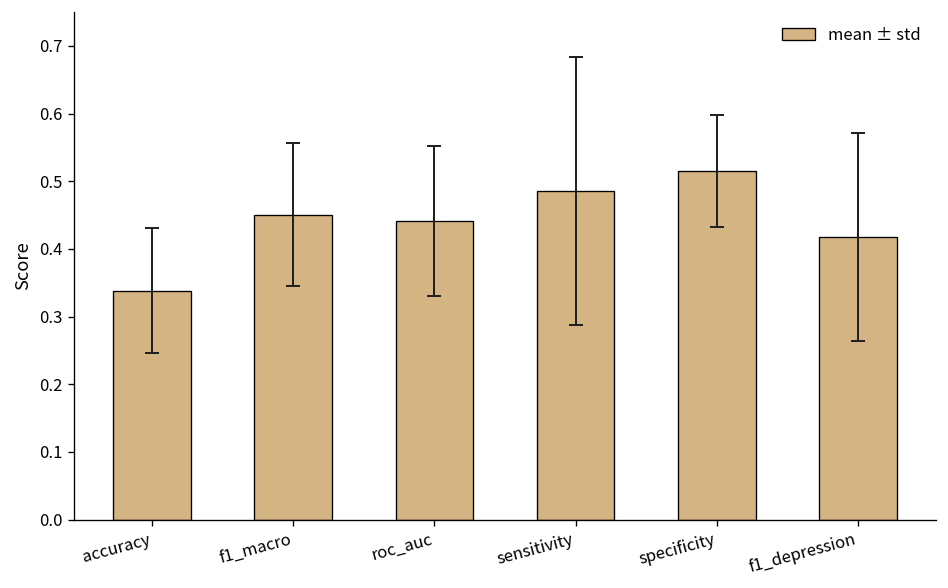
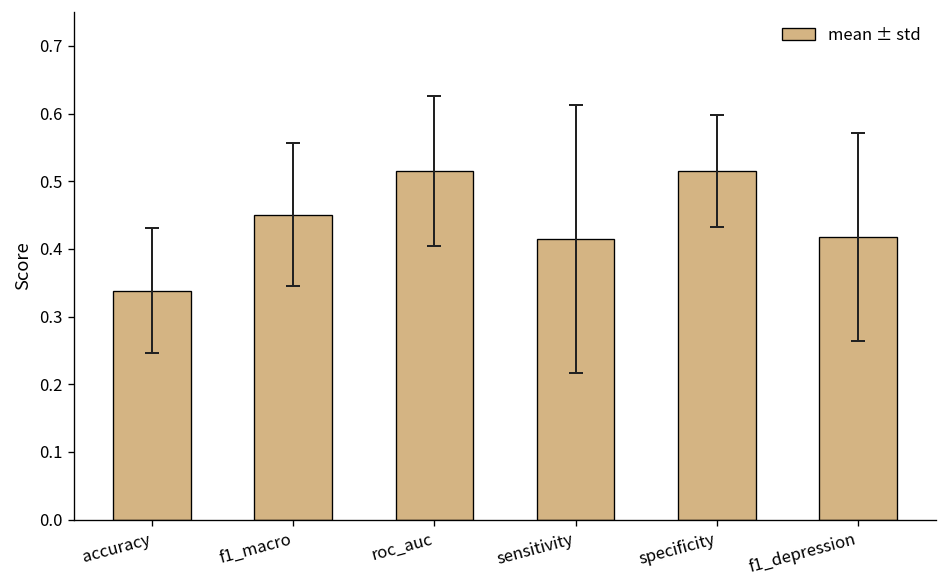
  {
    "mean ± std": {
      "accuracy": 0.34,
      "f1_macro": 0.45,
-     "roc_auc": 0.44,
-     "sensitivity": 0.49,
+     "roc_auc": 0.51,
+     "sensitivity": 0.41,
      "specificity": 0.52,
      "f1_depression": 0.42
    }
  }
